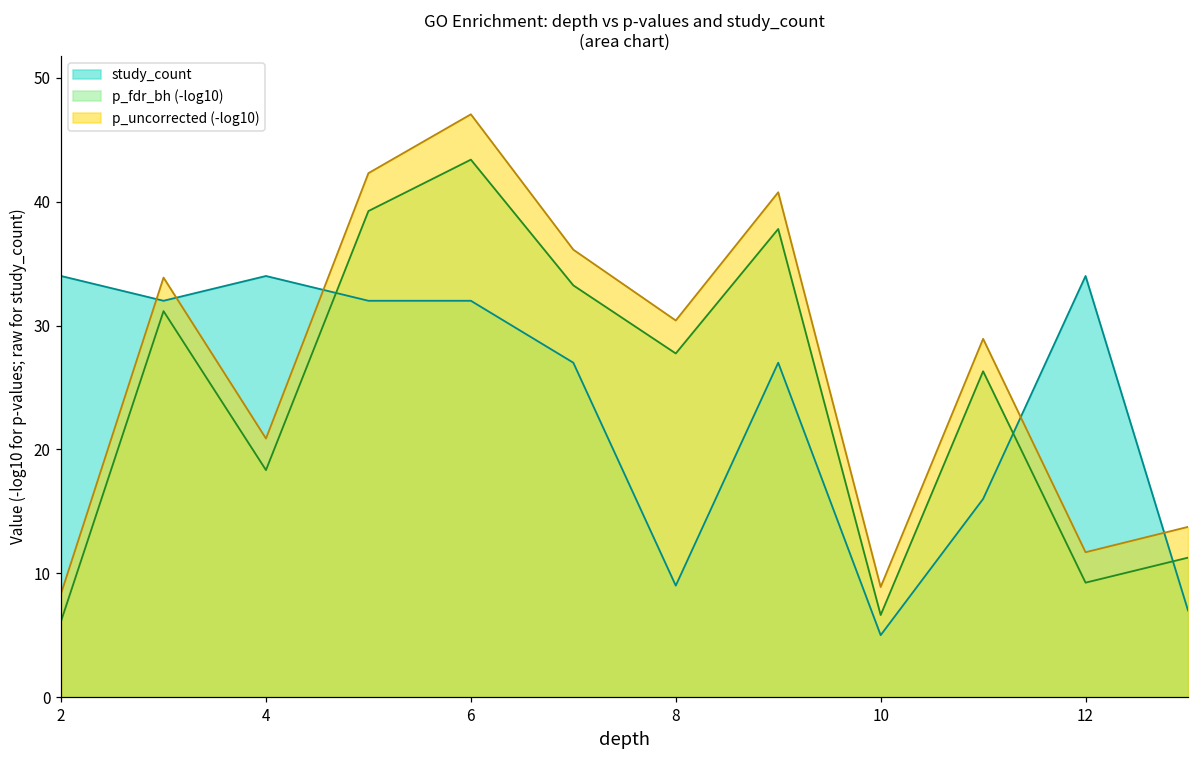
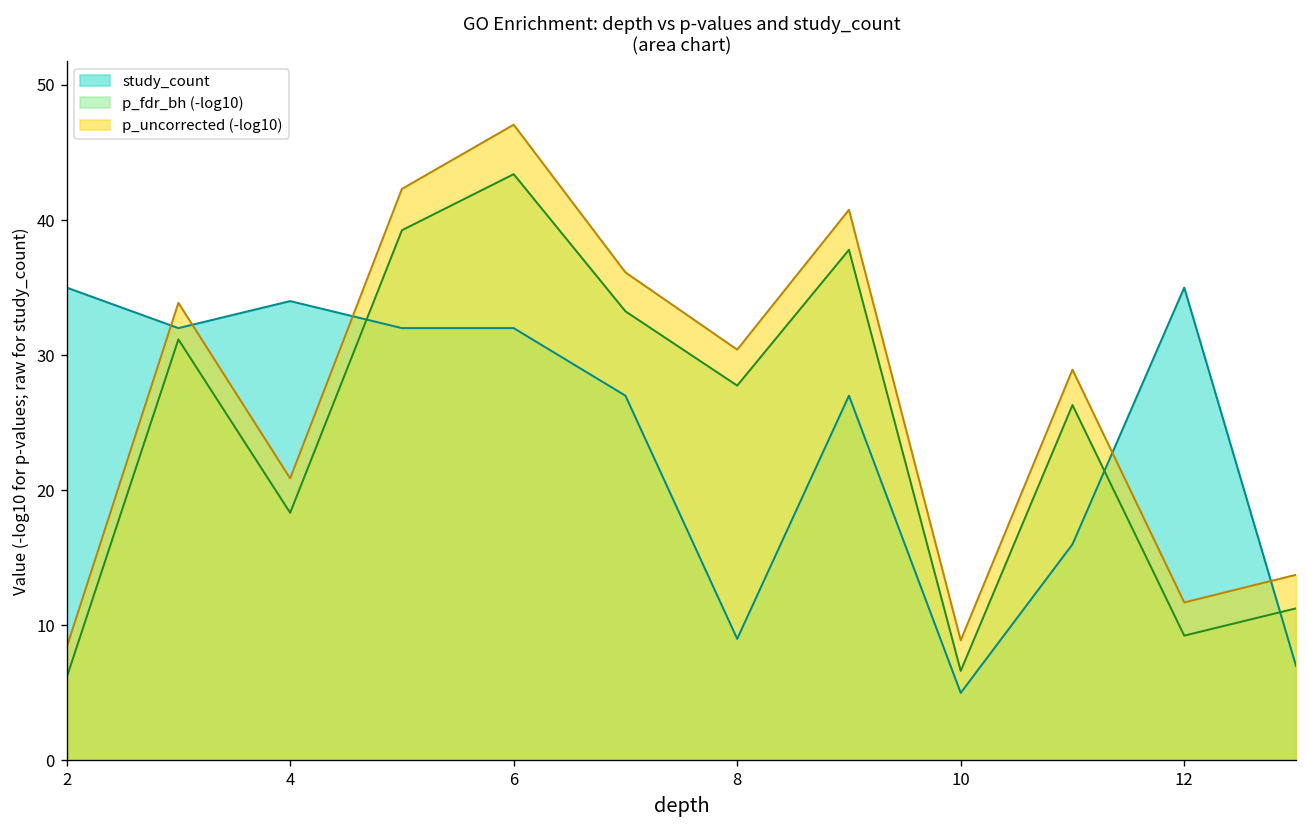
  {
    "study_count": {
-     "2": 34,
+     "2": 35,
      "4": 34,
      "6": 32,
      "8": 9,
      "10": 5,
-     "12": 34
+     "12": 35
    },
    "p_fdr_bh (-log10)": {
      "2": 6,
      "4": 18.3,
      "6": 43.4,
      "8": 27.7,
      "10": 6.6,
      "12": 9.2
    },
    "p_uncorrected (-log10)": {
      "2": 8.4,
      "4": 21,
      "6": 47,
      "8": 30.4,
      "10": 9,
      "12": 11.7
    }
  }
